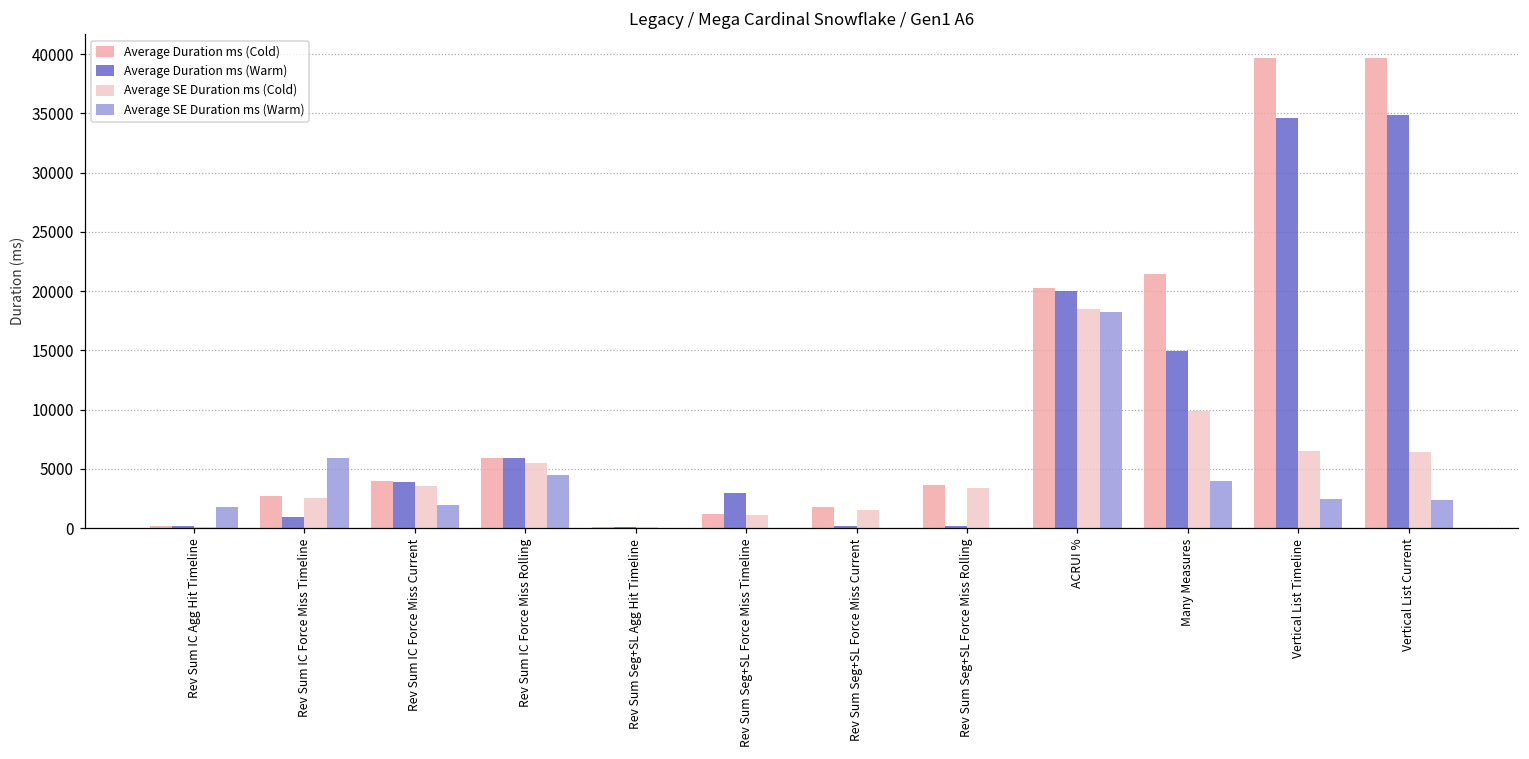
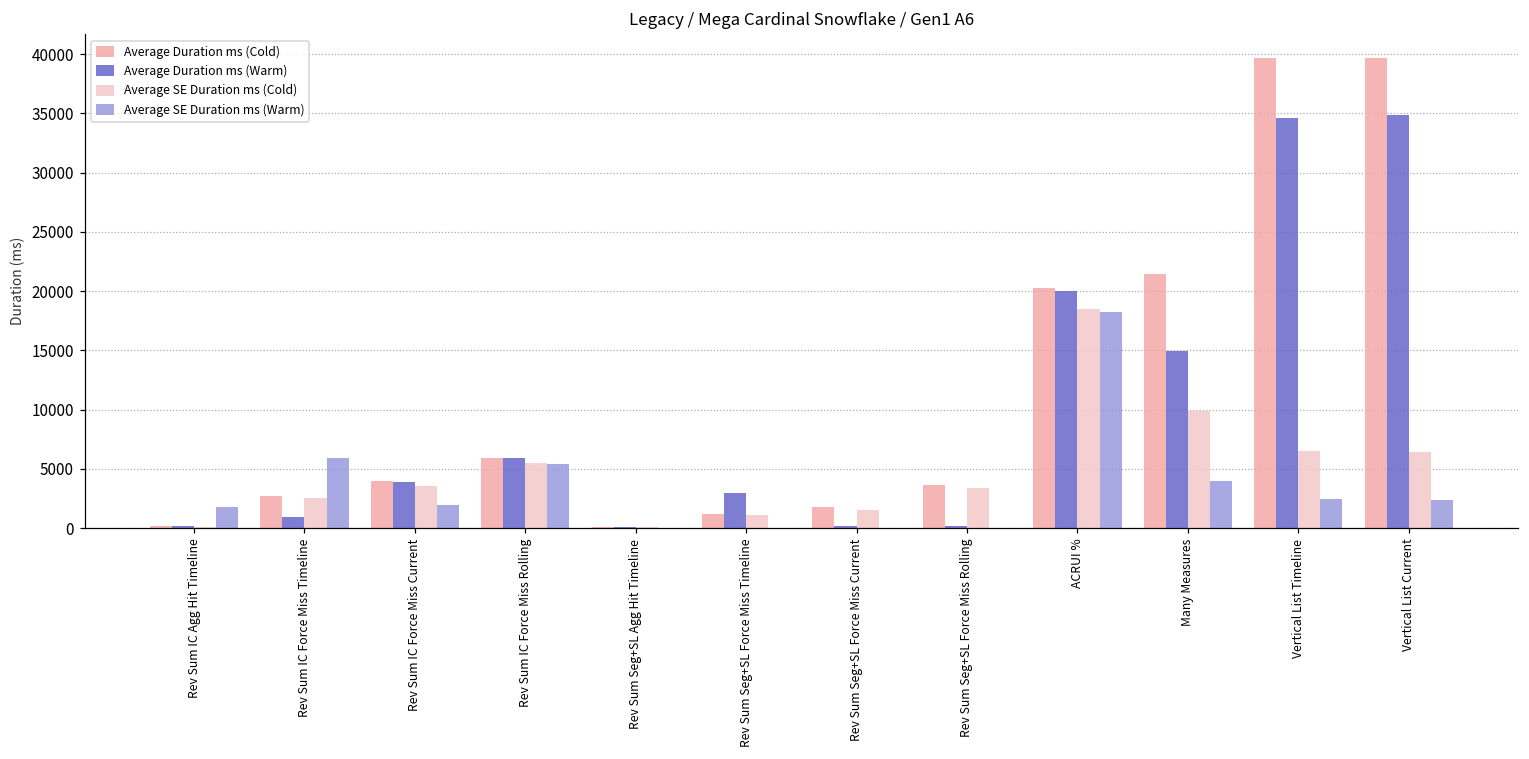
  {
    "Average Duration ms (Warm)": {
      "Rev Sum IC Force Miss Timeline": 1000,
      "Rev Sum IC Force Miss Current": 3900,
      "Rev Sum IC Force Miss Rolling": 5900,
      "Rev Sum Seg+SL Force Miss Timeline": 3000,
      "ACRUI %": 20000,
      "Many Measures": 15000,
      "Vertical List Timeline": 34600,
      "Vertical List Current": 34900
    },
    "Average SE Duration ms (Warm)": {
      "Rev Sum IC Agg Hit Timeline": 1700,
      "Rev Sum IC Force Miss Timeline": 5900,
      "Rev Sum IC Force Miss Current": 2000,
-     "Rev Sum IC Force Miss Rolling": 4500,
+     "Rev Sum IC Force Miss Rolling": 5400,
      "Rev Sum Seg+SL Agg Hit Timeline": 0,
      "Rev Sum Seg+SL Force Miss Timeline": 0,
      "ACRUI %": 18200,
      "Many Measures": 4000,
      "Vertical List Timeline": 2400,
      "Vertical List Current": 2400
    }
  }
